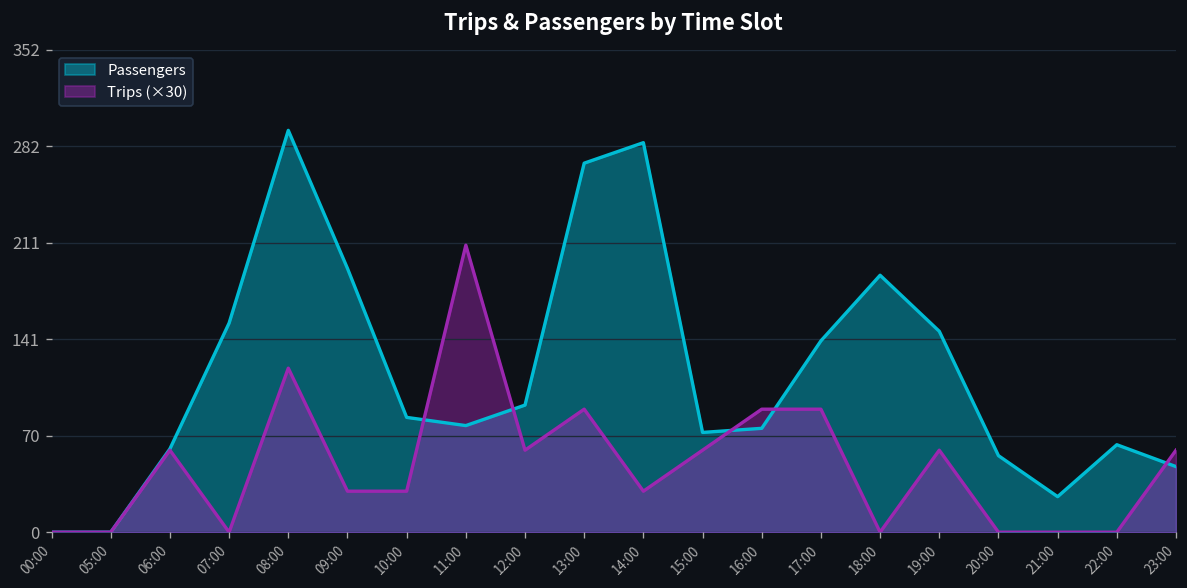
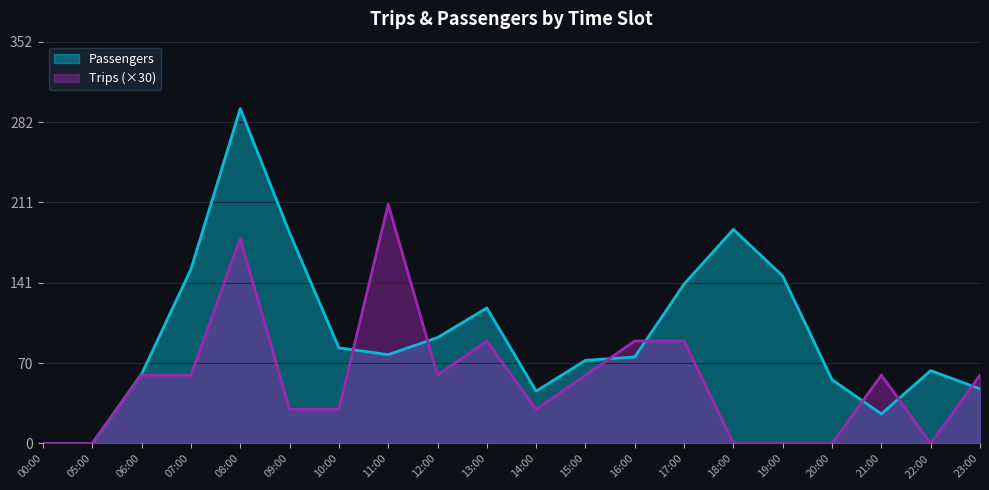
  {
    "Passengers": {
      "07:00": 153,
      "08:00": 294,
-     "09:00": 193,
+     "09:00": 185,
      "10:00": 84,
      "11:00": 78,
      "12:00": 93,
-     "13:00": 270,
-     "14:00": 285,
+     "13:00": 119,
+     "14:00": 46,
      "15:00": 73,
      "16:00": 76,
      "17:00": 140,
      "18:00": 188,
      "19:00": 147,
      "20:00": 56,
      "21:00": 26,
      "22:00": 64,
      "23:00": 48
    },
    "Trips (×30)": {
-     "07:00": 0,
-     "08:00": 120,
+     "07:00": 60,
+     "08:00": 180,
      "09:00": 30,
      "10:00": 30,
      "11:00": 210,
      "12:00": 60,
      "13:00": 90,
      "14:00": 30,
      "15:00": 60,
      "16:00": 90,
      "17:00": 90,
      "18:00": 0,
-     "19:00": 60,
+     "19:00": 0,
      "20:00": 0,
-     "21:00": 0,
+     "21:00": 60,
      "22:00": 0,
      "23:00": 60
    }
  }
